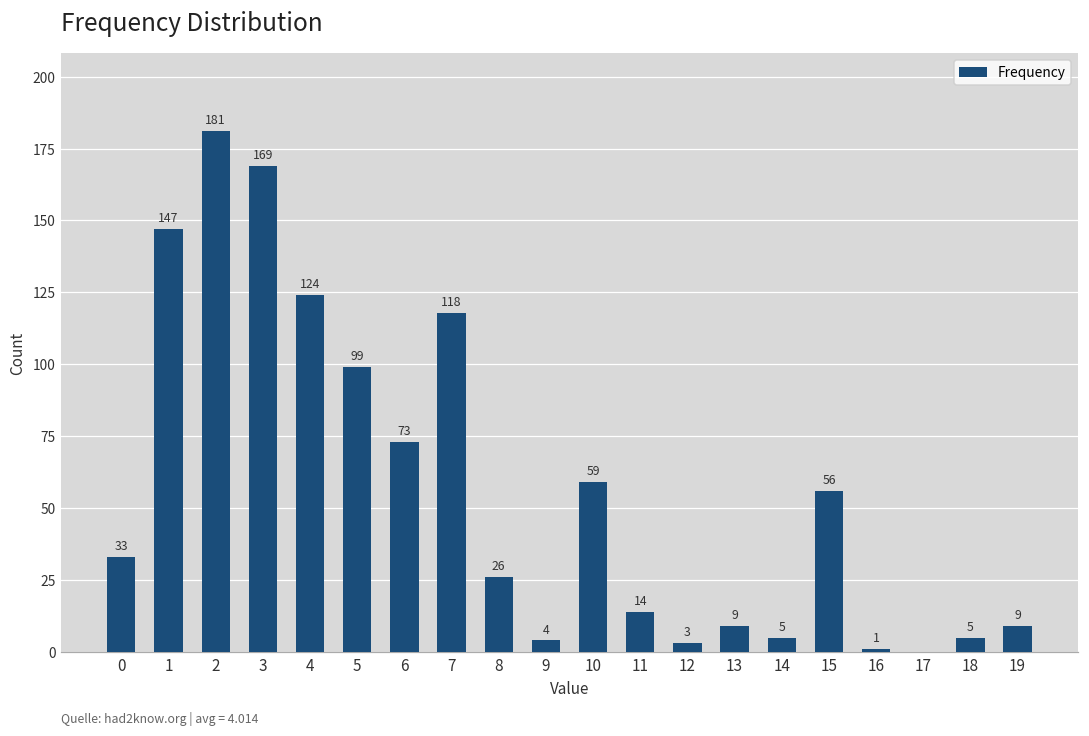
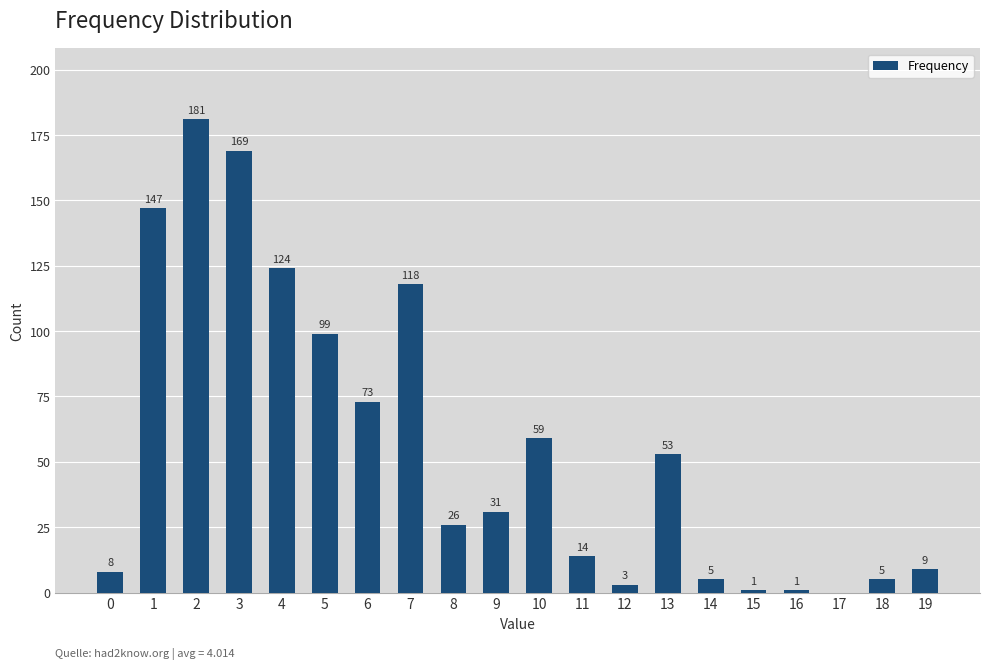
  {
-   "0": 33,
+   "0": 8,
    "1": 147,
    "2": 181,
    "3": 169,
    "4": 124,
    "5": 99,
    "6": 73,
    "7": 118,
    "8": 26,
-   "9": 4,
+   "9": 31,
    "10": 59,
    "11": 14,
    "12": 3,
-   "13": 9,
+   "13": 53,
    "14": 5,
-   "15": 56,
+   "15": 1,
    "16": 1,
    "18": 5,
    "19": 9
  }
